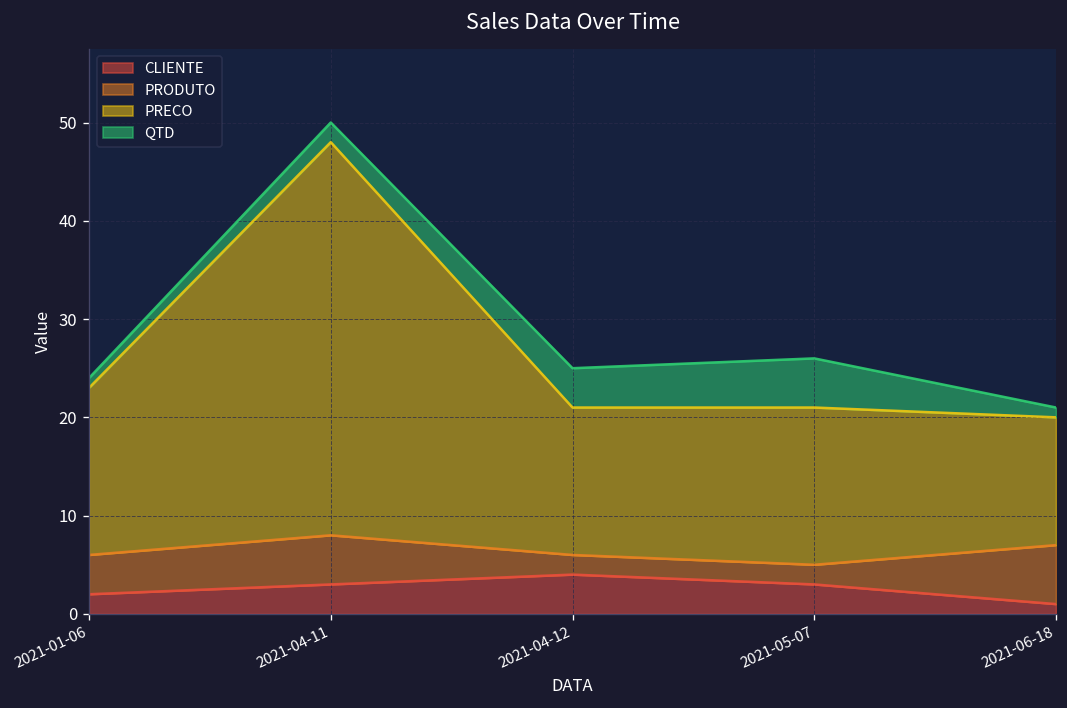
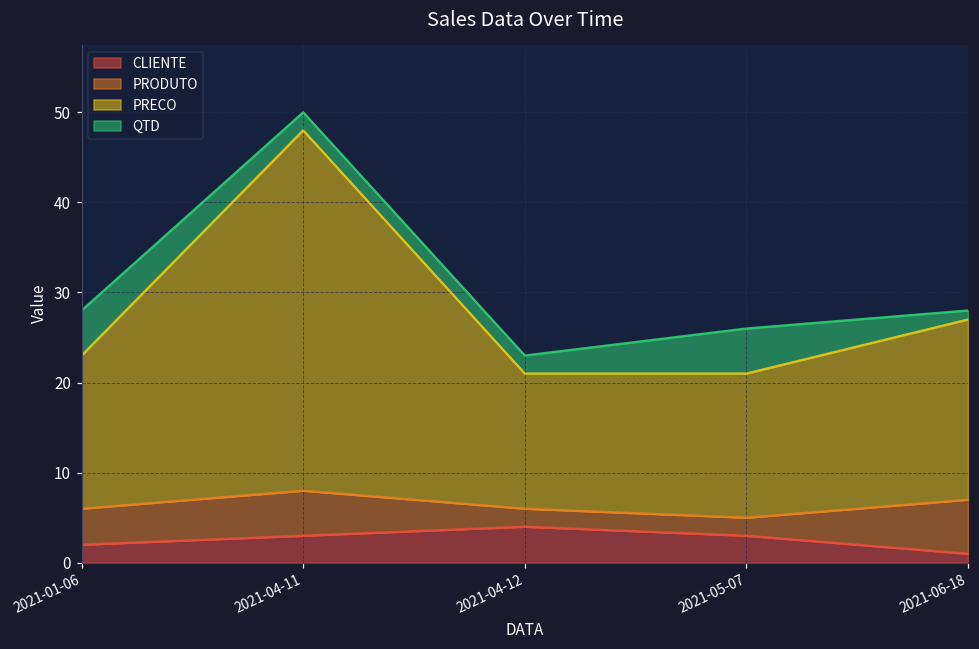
  {
    "PRECO": {
      "2021-01-06": 17,
      "2021-04-11": 40,
      "2021-04-12": 15,
      "2021-05-07": 16,
-     "2021-06-18": 13
+     "2021-06-18": 20
    },
    "QTD": {
-     "2021-01-06": 1,
+     "2021-01-06": 5,
      "2021-04-11": 2,
-     "2021-04-12": 4,
+     "2021-04-12": 2,
      "2021-05-07": 5,
      "2021-06-18": 1
    }
  }
